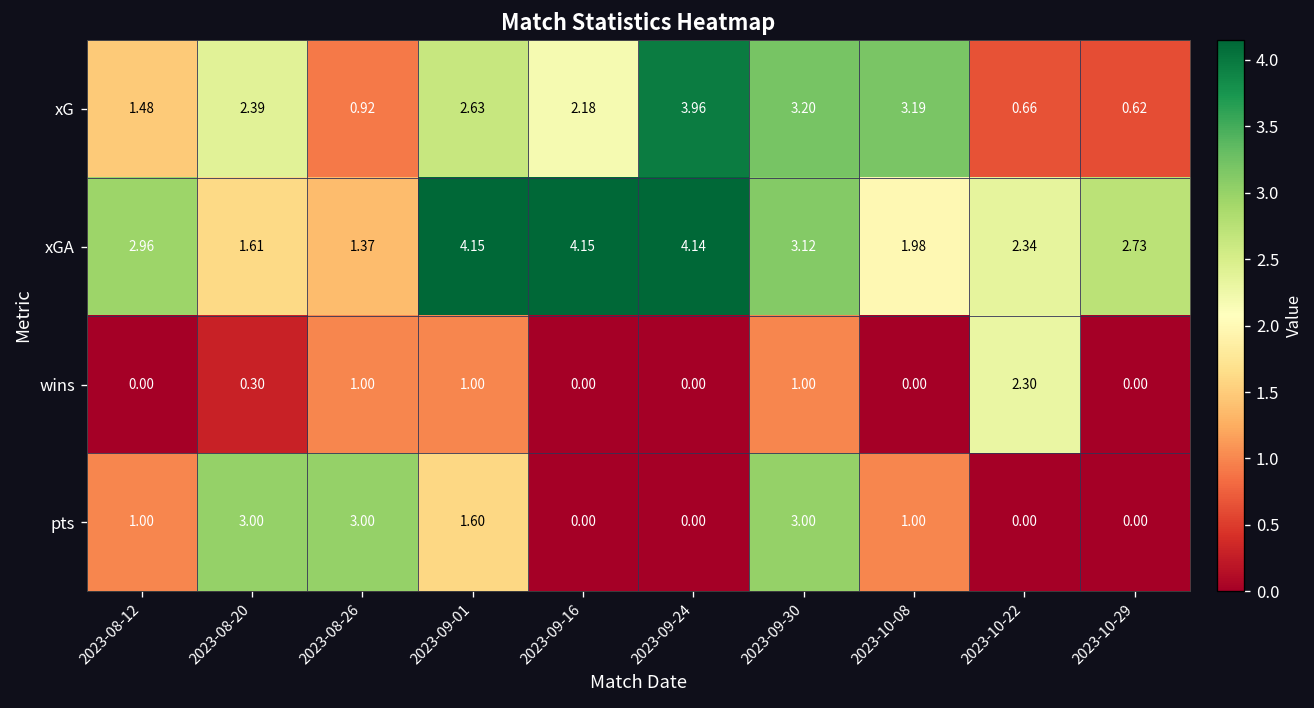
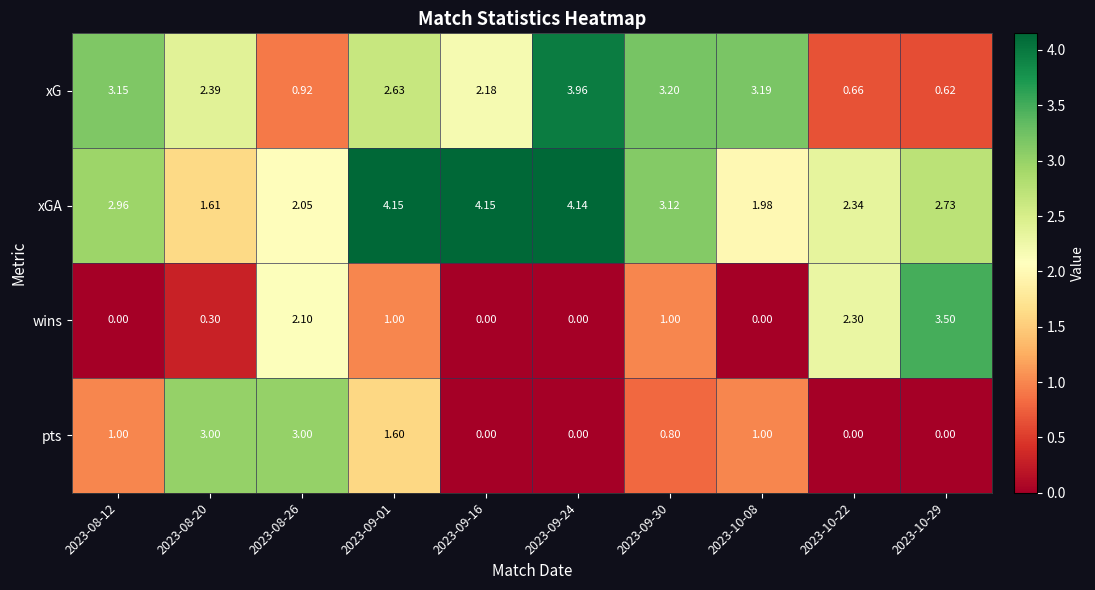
  {
    "xG": {
-     "2023-08-12": 1.48,
+     "2023-08-12": 3.15,
      "2023-08-20": 2.39,
      "2023-08-26": 0.92,
      "2023-09-01": 2.63,
      "2023-09-16": 2.18,
      "2023-09-24": 3.96,
      "2023-09-30": 3.20,
      "2023-10-08": 3.19,
      "2023-10-22": 0.66,
      "2023-10-29": 0.62
    },
    "xGA": {
      "2023-08-12": 2.96,
      "2023-08-20": 1.61,
-     "2023-08-26": 1.37,
+     "2023-08-26": 2.05,
      "2023-09-01": 4.15,
      "2023-09-16": 4.15,
      "2023-09-24": 4.14,
      "2023-09-30": 3.12,
      "2023-10-08": 1.98,
      "2023-10-22": 2.34,
      "2023-10-29": 2.73
    },
    "wins": {
      "2023-08-12": 0.00,
      "2023-08-20": 0.30,
-     "2023-08-26": 1.00,
+     "2023-08-26": 2.10,
      "2023-09-01": 1.00,
      "2023-09-16": 0.00,
      "2023-09-24": 0.00,
      "2023-09-30": 1.00,
      "2023-10-08": 0.00,
      "2023-10-22": 2.30,
-     "2023-10-29": 0.00
+     "2023-10-29": 3.50
    },
    "pts": {
      "2023-08-12": 1.00,
      "2023-08-20": 3.00,
      "2023-08-26": 3.00,
      "2023-09-01": 1.60,
      "2023-09-16": 0.00,
      "2023-09-24": 0.00,
-     "2023-09-30": 3.00,
+     "2023-09-30": 0.80,
      "2023-10-08": 1.00,
      "2023-10-22": 0.00,
      "2023-10-29": 0.00
    }
  }
